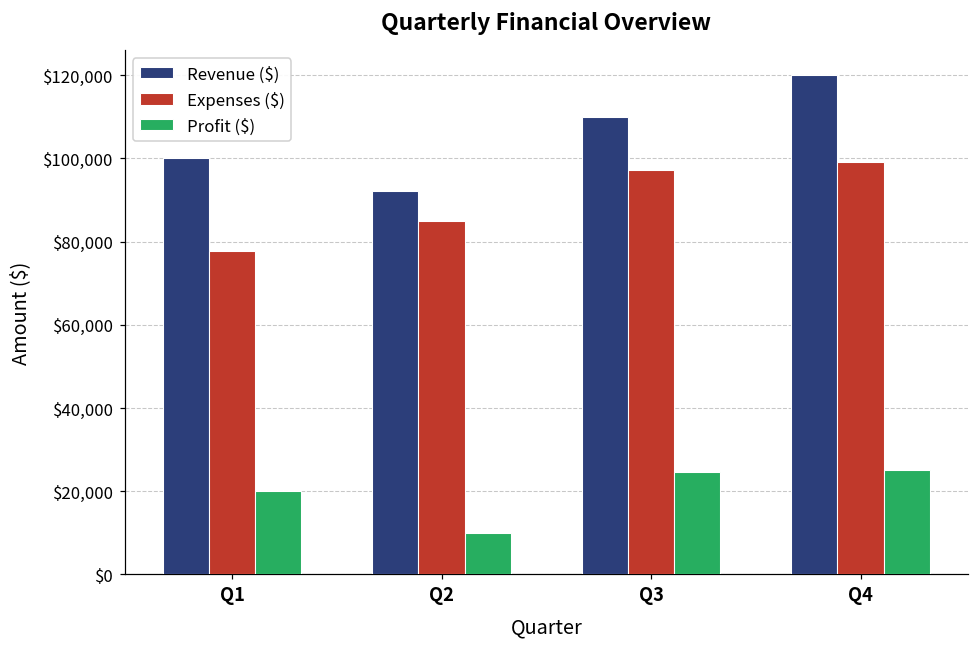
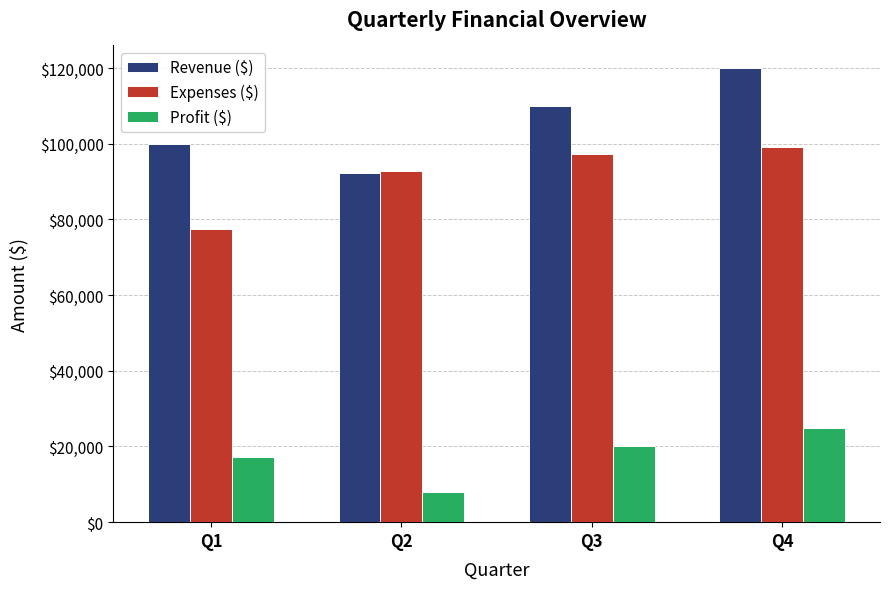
  {
    "Revenue ($)": {
      "Q1": "$100,000",
      "Q2": "$92,000",
      "Q3": "$110,000",
      "Q4": "$120,000"
    },
    "Expenses ($)": {
      "Q1": "$78,000",
-     "Q2": "$85,000",
+     "Q2": "$93,000",
      "Q3": "$97,000",
      "Q4": "$99,000"
    },
    "Profit ($)": {
-     "Q1": "$20,000",
-     "Q2": "$10,000",
-     "Q3": "$25,000",
+     "Q1": "$17,000",
+     "Q2": "$8,000",
+     "Q3": "$20,000",
      "Q4": "$25,000"
    }
  }
